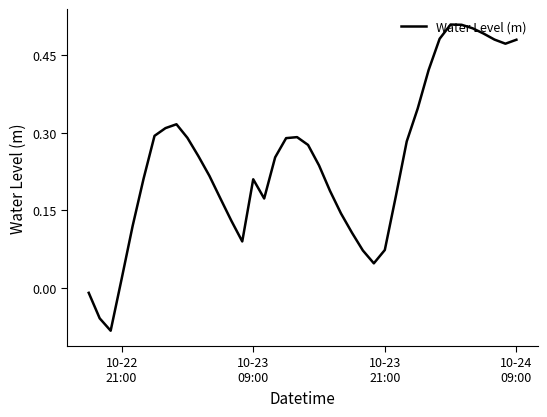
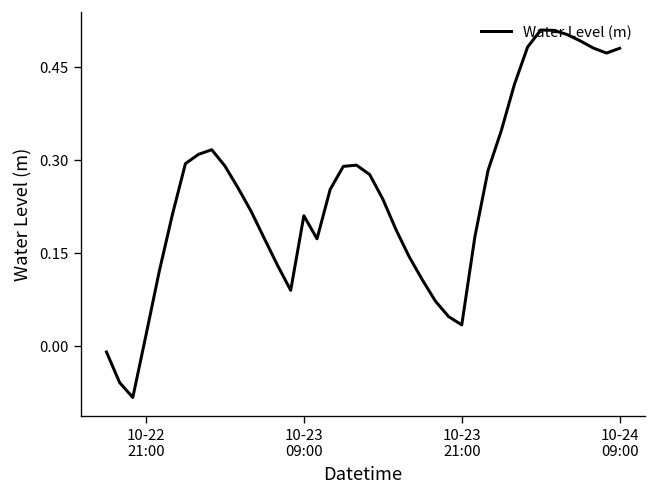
  {
    "10-22 21:00": 0.02,
    "10-23 09:00": 0.21,
-   "10-23 21:00": 0.07,
+   "10-23 21:00": 0.03,
    "10-24 09:00": 0.48
  }
